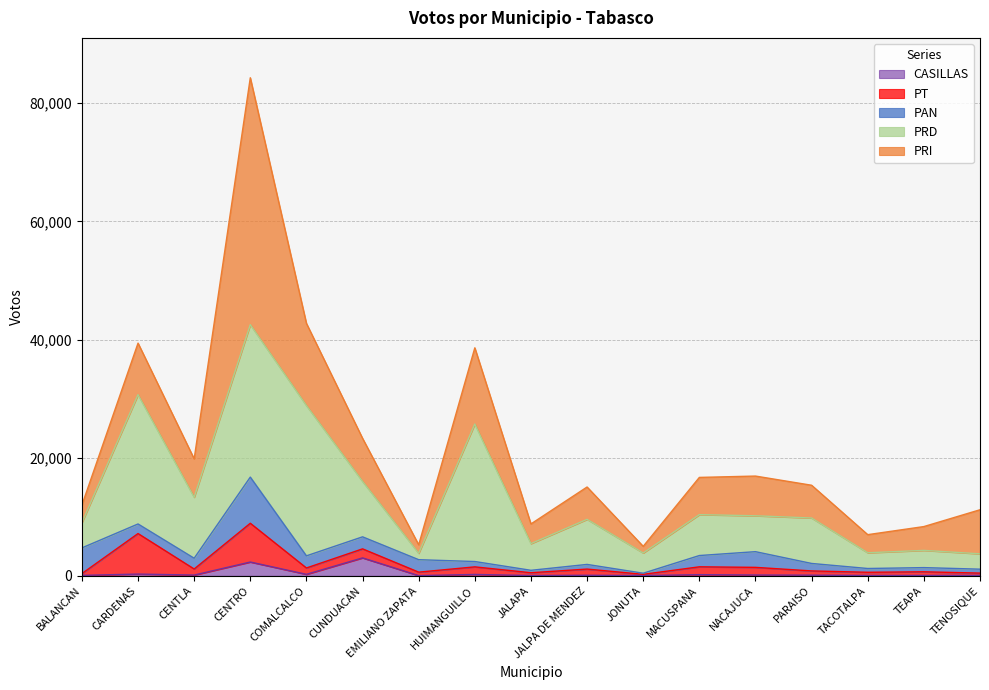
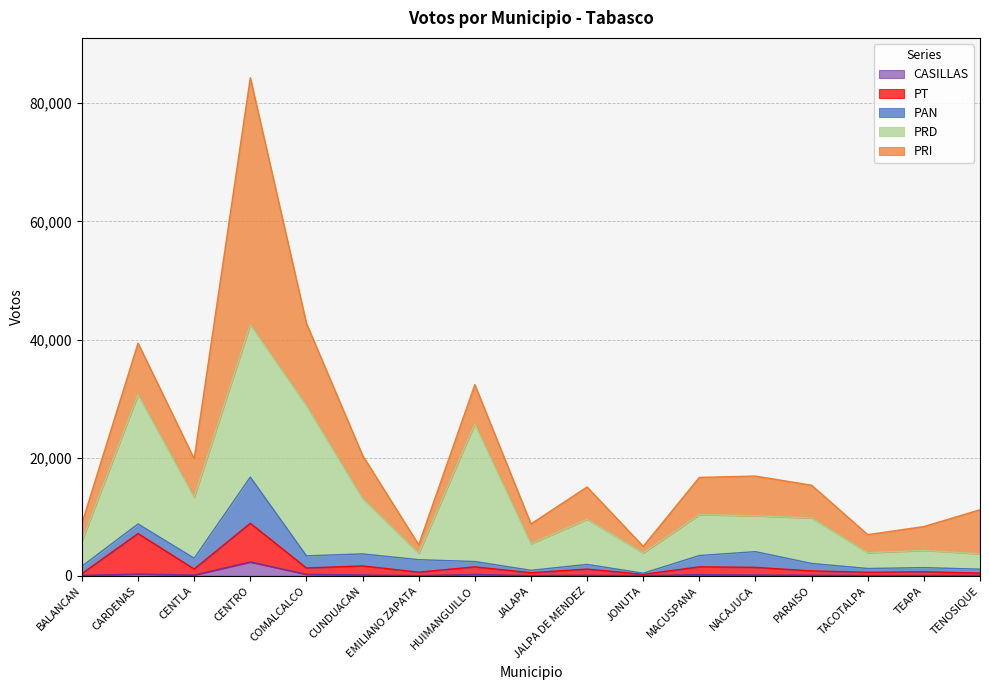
  {
    "CASILLAS": {
      "CARDENAS": "0",
      "CENTLA": "0",
      "CENTRO": "2,000",
      "COMALCALCO": "0",
-     "CUNDUACAN": "3,000",
+     "CUNDUACAN": "0",
      "EMILIANO ZAPATA": "0",
      "HUIMANGUILLO": "0",
      "JALAPA": "0",
      "JALPA DE MENDEZ": "0",
      "MACUSPANA": "0",
      "NACAJUCA": "0",
      "PARAISO": "0",
      "TACOTALPA": "0",
      "TEAPA": "0"
    },
    "PT": {
      "CARDENAS": "7,000",
      "CENTLA": "1,000",
      "CENTRO": "7,000",
      "COMALCALCO": "1,000",
      "CUNDUACAN": "2,000",
      "EMILIANO ZAPATA": "1,000",
      "HUIMANGUILLO": "1,000",
      "JALPA DE MENDEZ": "1,000",
      "MACUSPANA": "1,000",
      "NACAJUCA": "1,000",
      "PARAISO": "1,000",
      "TACOTALPA": "1,000",
      "TEAPA": "1,000"
    },
    "PAN": {
-     "BALANCAN": "4,000",
+     "BALANCAN": "1,000",
      "CARDENAS": "2,000",
      "CENTLA": "2,000",
      "CENTRO": "8,000",
      "COMALCALCO": "2,000",
      "CUNDUACAN": "2,000",
      "EMILIANO ZAPATA": "2,000",
      "HUIMANGUILLO": "1,000",
      "JALPA DE MENDEZ": "1,000",
      "MACUSPANA": "2,000",
      "NACAJUCA": "3,000",
      "PARAISO": "1,000",
      "TACOTALPA": "1,000",
      "TEAPA": "1,000",
      "TENOSIQUE": "1,000"
    },
    "PRD": {
      "BALANCAN": "4,000",
      "CARDENAS": "22,000",
      "CENTLA": "10,000",
      "CENTRO": "26,000",
      "COMALCALCO": "25,000",
      "CUNDUACAN": "9,000",
      "EMILIANO ZAPATA": "1,000",
      "HUIMANGUILLO": "23,000",
      "JALAPA": "5,000",
      "JALPA DE MENDEZ": "8,000",
      "JONUTA": "3,000",
      "MACUSPANA": "7,000",
      "NACAJUCA": "6,000",
      "PARAISO": "8,000",
      "TACOTALPA": "3,000",
      "TEAPA": "3,000",
      "TENOSIQUE": "3,000"
    },
    "PRI": {
      "BALANCAN": "3,000",
      "CARDENAS": "9,000",
      "CENTLA": "7,000",
      "CENTRO": "42,000",
      "COMALCALCO": "14,000",
      "CUNDUACAN": "7,000",
      "EMILIANO ZAPATA": "1,000",
-     "HUIMANGUILLO": "13,000",
+     "HUIMANGUILLO": "7,000",
      "JALAPA": "3,000",
      "JALPA DE MENDEZ": "5,000",
      "JONUTA": "1,000",
      "MACUSPANA": "6,000",
      "NACAJUCA": "7,000",
      "PARAISO": "6,000",
      "TACOTALPA": "3,000",
      "TEAPA": "4,000",
      "TENOSIQUE": "7,000"
    }
  }
